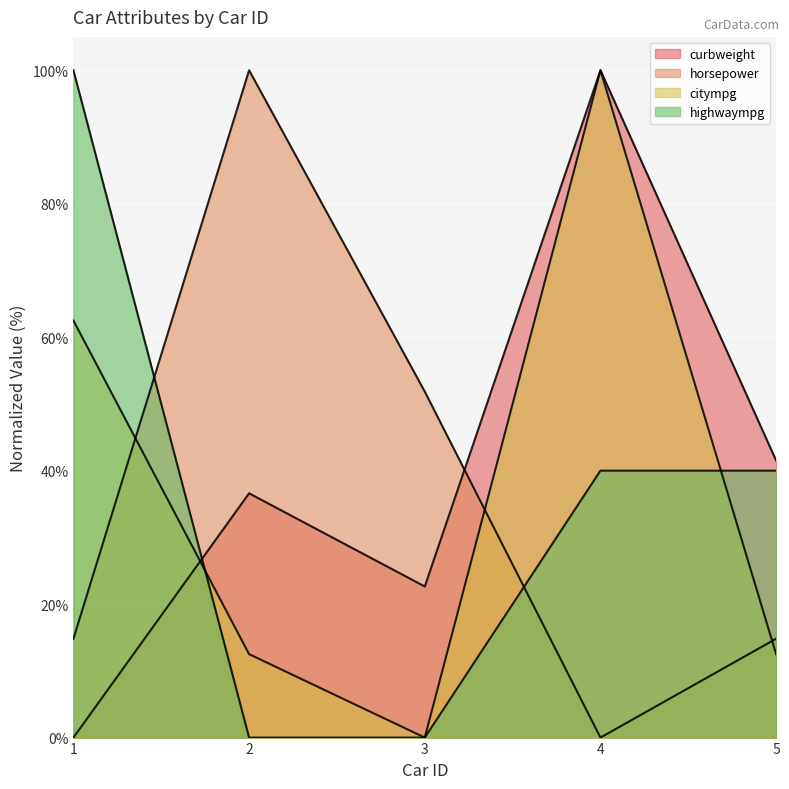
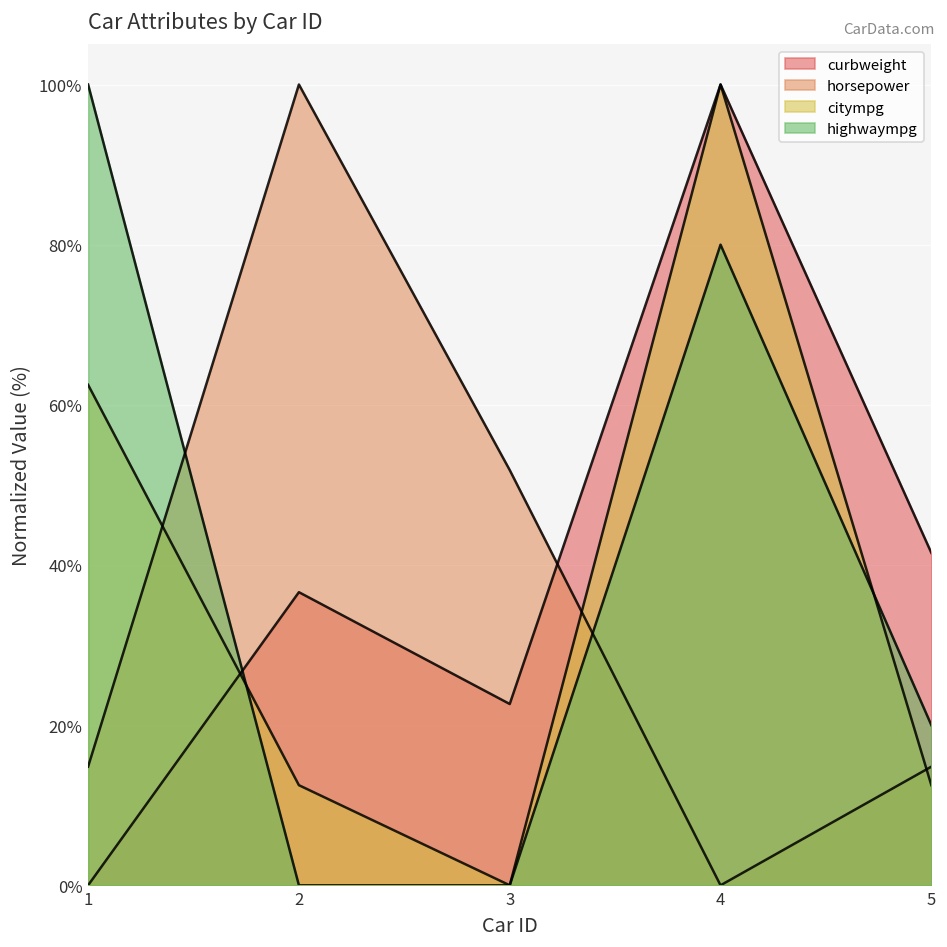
  {
    "highwaympg": {
      "1": "100%",
      "2": "0%",
-     "4": "40%",
-     "5": "40%"
+     "4": "80%",
+     "5": "20%"
    }
  }
